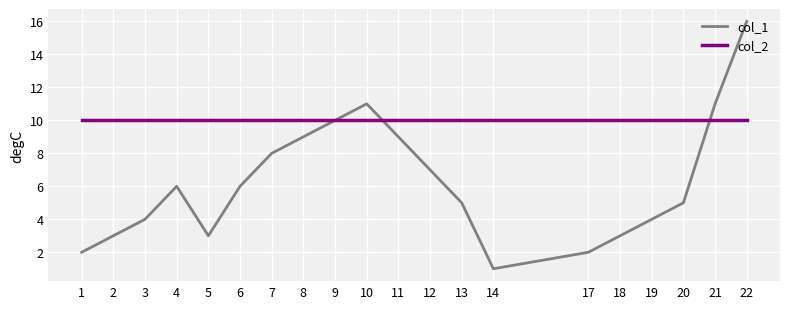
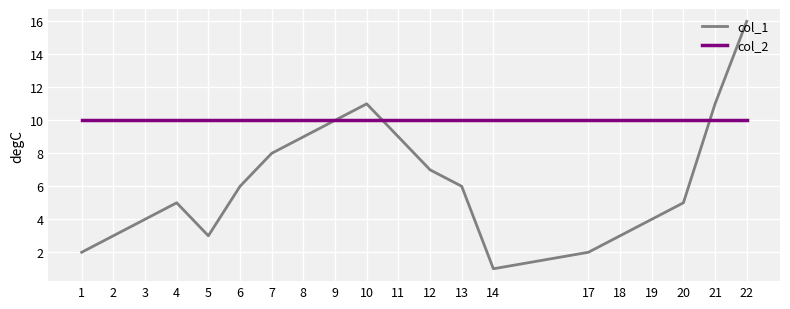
  {
    "col_1": {
      "1": 2,
      "2": 3,
      "3": 4,
-     "4": 6,
+     "4": 5,
      "5": 3,
      "6": 6,
      "7": 8,
      "8": 9,
      "10": 11,
      "11": 9,
      "12": 7,
-     "13": 5,
+     "13": 6,
      "14": 1,
      "17": 2,
      "18": 3,
      "19": 4,
      "20": 5,
      "21": 11,
      "22": 16
    },
    "col_2": {
      "1": 10,
      "2": 10,
      "3": 10,
      "4": 10,
      "5": 10,
      "6": 10,
      "7": 10,
      "8": 10,
      "10": 10,
      "11": 10,
      "12": 10,
      "13": 10,
      "14": 10,
      "17": 10,
      "18": 10,
      "19": 10,
      "20": 10,
      "21": 10,
      "22": 10
    }
  }
